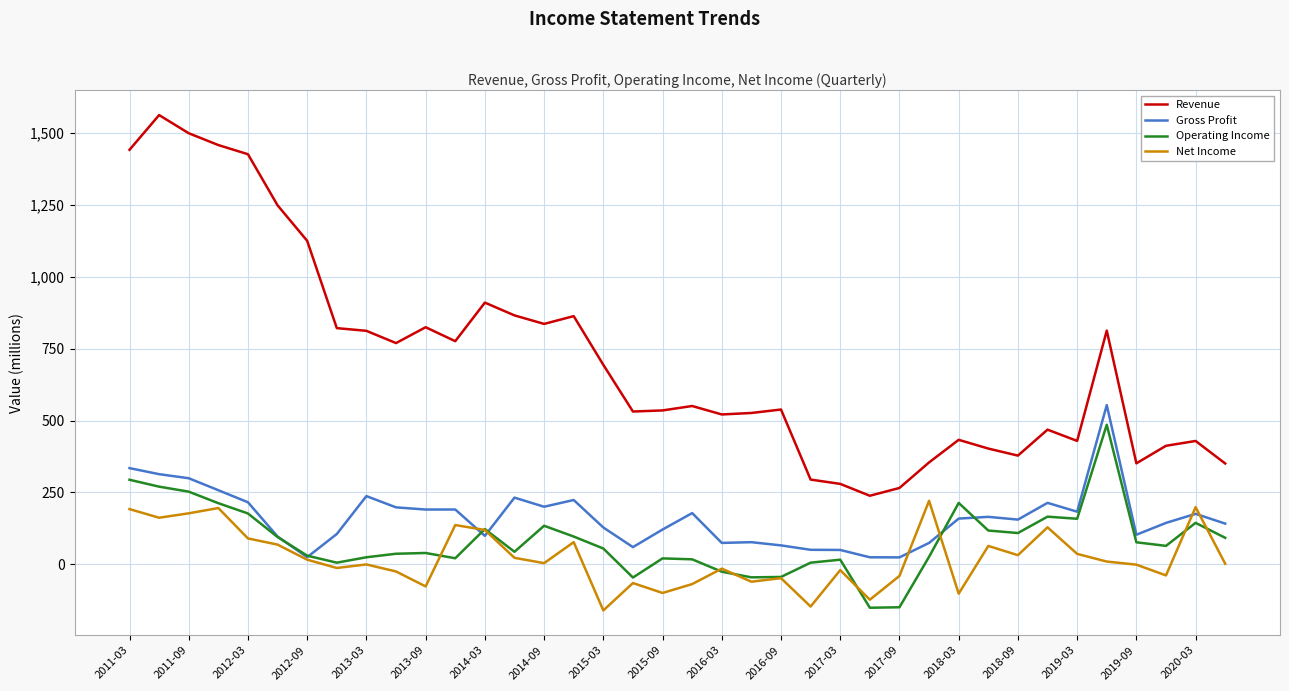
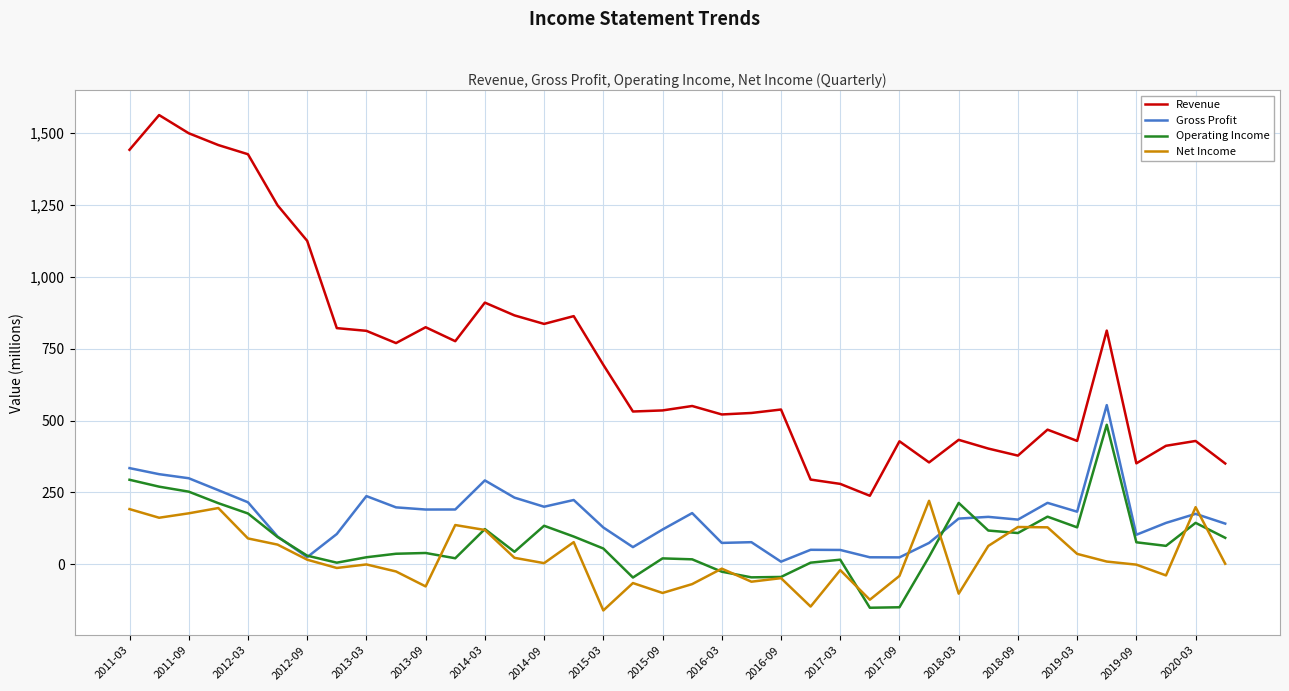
  {
    "Revenue": {
      "2011-03": "1,440",
      "2011-09": "1,500",
      "2012-03": "1,430",
      "2012-09": "1,130",
      "2013-03": "810",
      "2013-09": "820",
      "2014-03": "910",
      "2014-09": "840",
      "2015-03": "690",
      "2015-09": "540",
      "2016-03": "520",
      "2016-09": "540",
      "2017-03": "280",
-     "2017-09": "270",
+     "2017-09": "430",
      "2018-03": "430",
      "2018-09": "380",
      "2019-03": "430",
      "2019-09": "350",
      "2020-03": "430"
    },
    "Gross Profit": {
      "2011-03": "330",
      "2011-09": "300",
      "2012-03": "220",
      "2013-03": "240",
      "2013-09": "190",
-     "2014-03": "100",
+     "2014-03": "290",
      "2014-09": "200",
      "2015-03": "130",
      "2015-09": "120",
      "2016-03": "70",
-     "2016-09": "70",
+     "2016-09": "10",
      "2017-03": "50",
      "2017-09": "20",
      "2018-03": "160",
      "2018-09": "160",
      "2019-03": "180",
      "2019-09": "100",
      "2020-03": "180"
    },
    "Operating Income": {
      "2011-03": "290",
      "2011-09": "250",
      "2012-03": "180",
      "2013-03": "20",
      "2013-09": "40",
      "2014-09": "130",
      "2015-03": "50",
      "2015-09": "20",
      "2016-03": "-30",
      "2017-03": "20",
      "2017-09": "-150",
      "2018-03": "210",
      "2018-09": "110",
-     "2019-03": "160",
+     "2019-03": "130",
      "2019-09": "80",
      "2020-03": "140"
    },
    "Net Income": {
      "2011-03": "190",
      "2011-09": "180",
      "2012-03": "90",
      "2013-03": "0",
      "2013-09": "-80",
      "2014-09": "0",
      "2015-03": "-160",
      "2015-09": "-100",
      "2016-03": "-20",
      "2017-03": "-20",
      "2017-09": "-40",
      "2018-03": "-100",
-     "2018-09": "30",
+     "2018-09": "130",
      "2019-03": "40",
      "2019-09": "0",
      "2020-03": "200"
    }
  }
